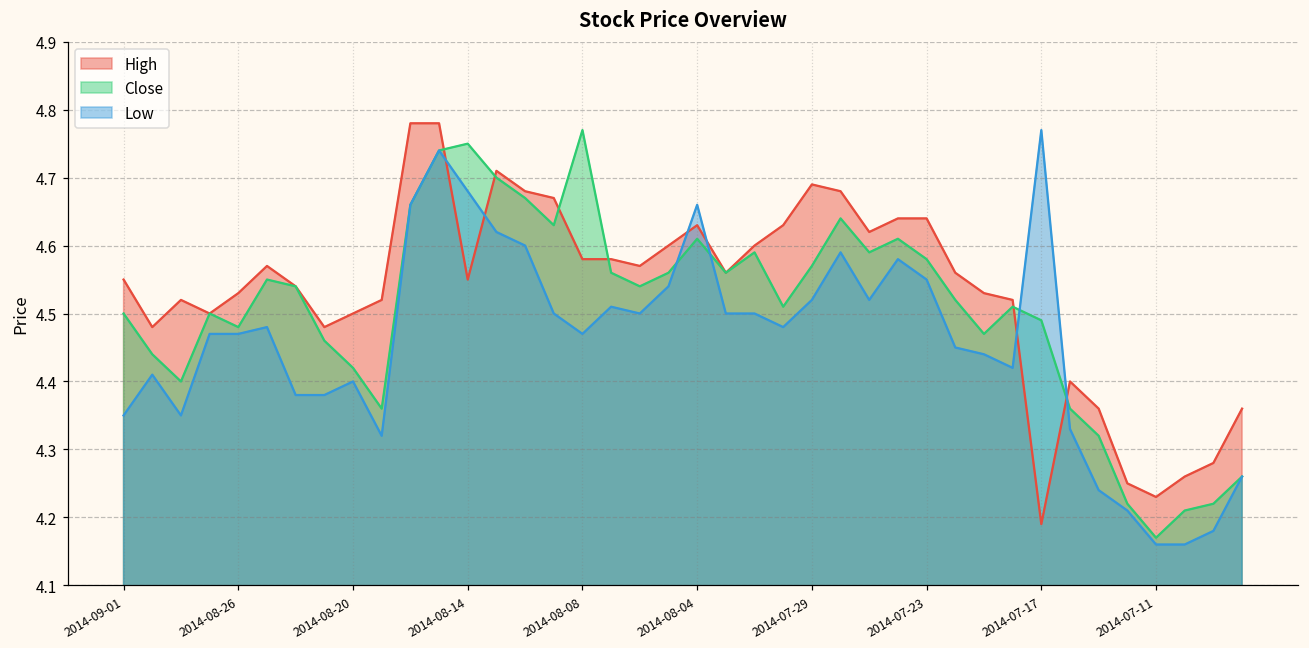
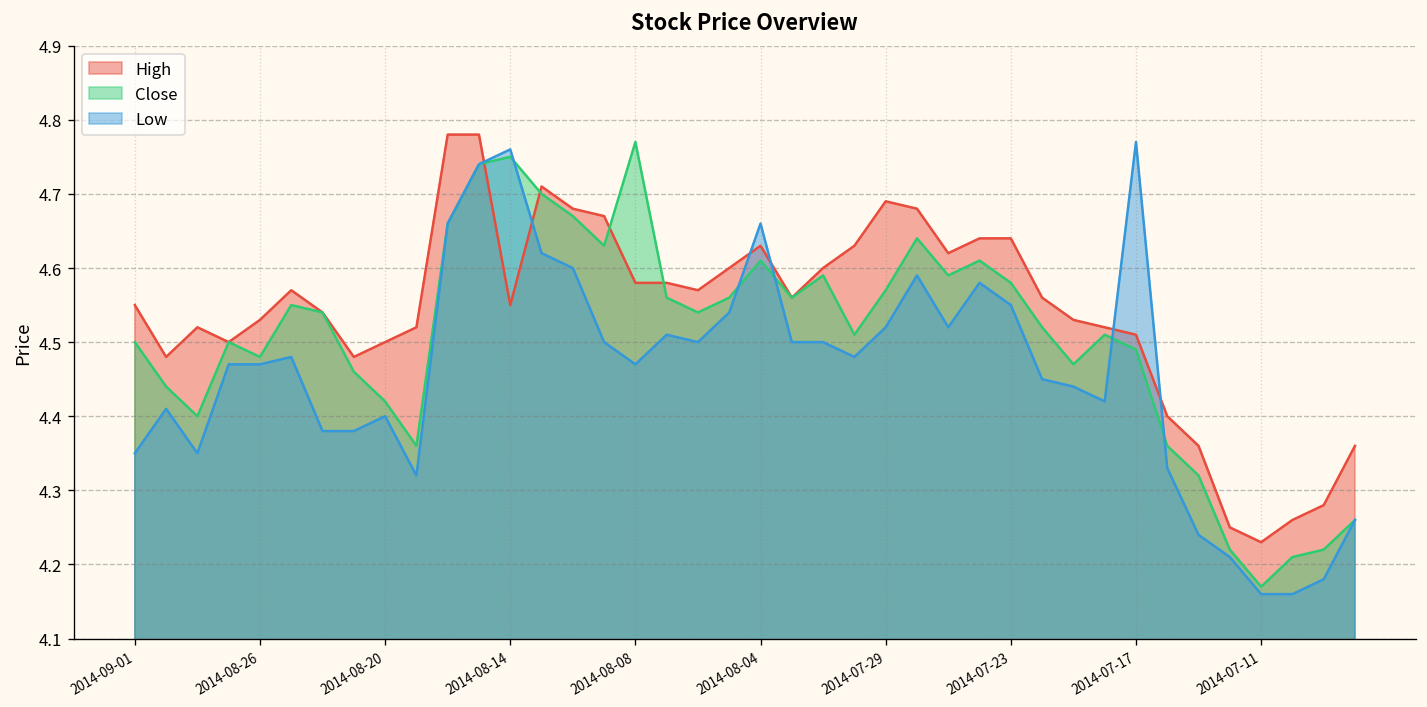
  {
    "High": {
      "2014-09-01": 4.55,
      "2014-08-26": 4.53,
      "2014-08-20": 4.50,
      "2014-08-14": 4.55,
      "2014-08-08": 4.58,
      "2014-08-04": 4.63,
      "2014-07-29": 4.69,
      "2014-07-23": 4.64,
-     "2014-07-17": 4.19,
+     "2014-07-17": 4.51,
      "2014-07-11": 4.23
    },
    "Close": {
      "2014-09-01": 4.50,
      "2014-08-26": 4.48,
      "2014-08-20": 4.42,
      "2014-08-14": 4.75,
      "2014-08-08": 4.77,
      "2014-08-04": 4.61,
      "2014-07-29": 4.57,
      "2014-07-23": 4.58,
      "2014-07-17": 4.49,
      "2014-07-11": 4.17
    },
    "Low": {
      "2014-09-01": 4.35,
      "2014-08-26": 4.47,
      "2014-08-20": 4.40,
-     "2014-08-14": 4.68,
+     "2014-08-14": 4.76,
      "2014-08-08": 4.47,
      "2014-08-04": 4.66,
      "2014-07-29": 4.52,
      "2014-07-23": 4.55,
      "2014-07-17": 4.77,
      "2014-07-11": 4.16
    }
  }
